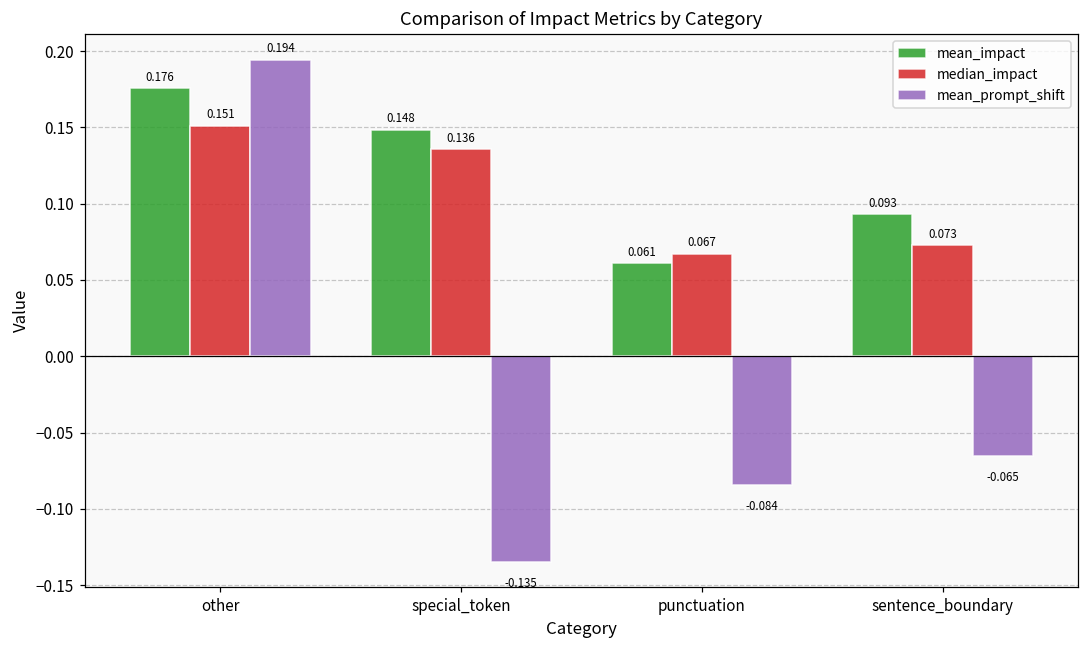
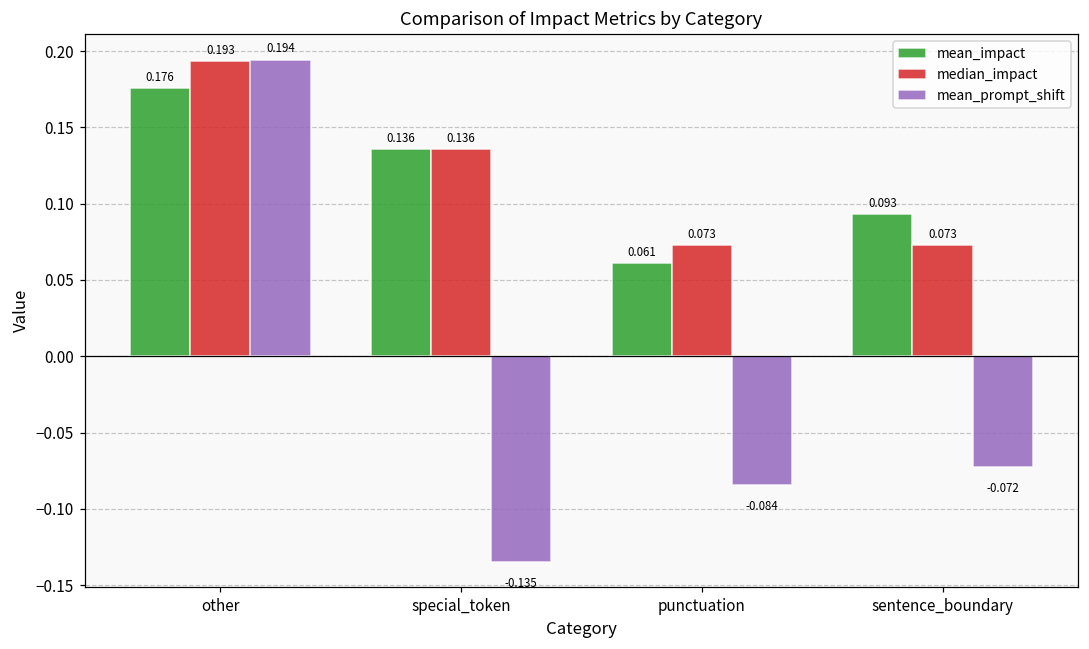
  {
    "mean_impact": {
      "other": 0.176,
-     "special_token": 0.148,
+     "special_token": 0.136,
      "punctuation": 0.061,
      "sentence_boundary": 0.093
    },
    "median_impact": {
-     "other": 0.151,
+     "other": 0.193,
      "special_token": 0.136,
-     "punctuation": 0.067,
+     "punctuation": 0.073,
      "sentence_boundary": 0.073
    },
    "mean_prompt_shift": {
      "other": 0.194,
      "special_token": -0.135,
      "punctuation": -0.084,
-     "sentence_boundary": -0.065
+     "sentence_boundary": -0.072
    }
  }
